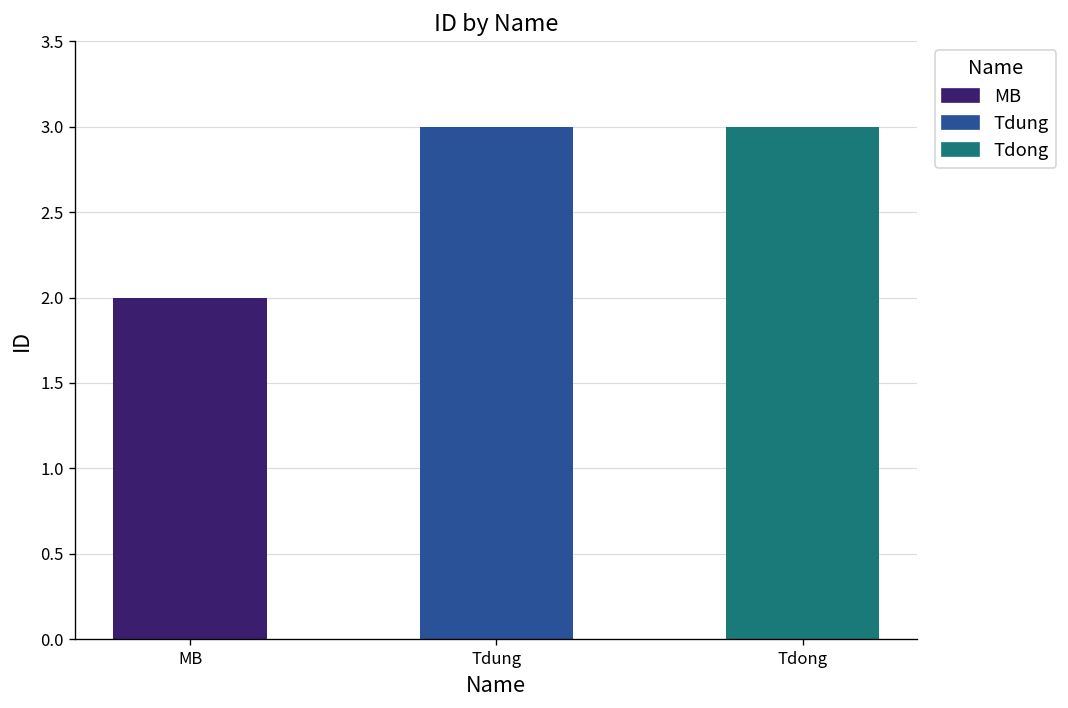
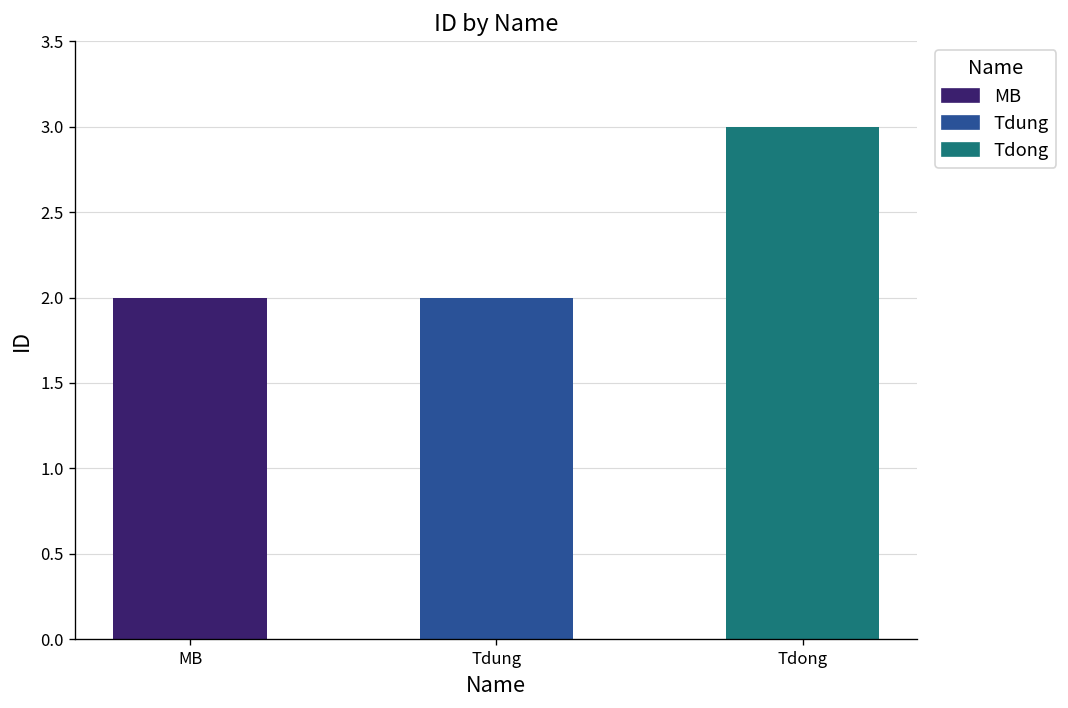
  {
    "MB": 2,
-   "Tdung": 3,
+   "Tdung": 2,
    "Tdong": 3
  }
